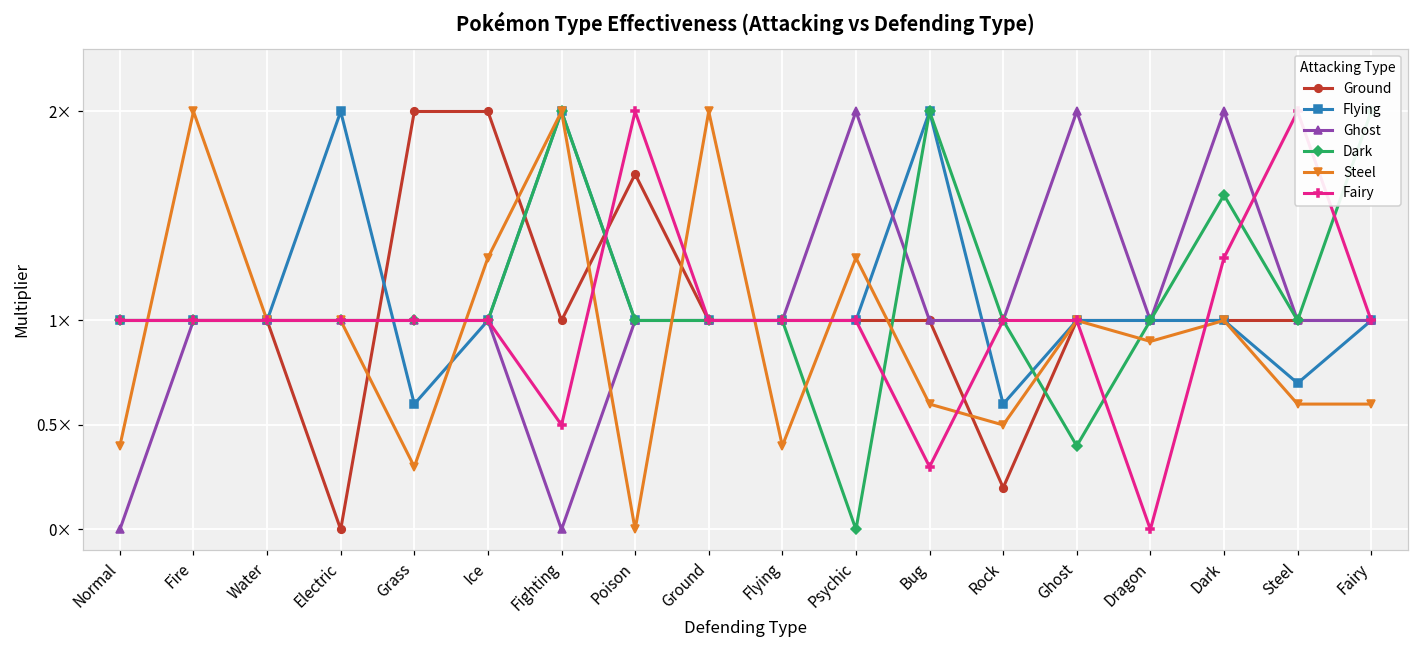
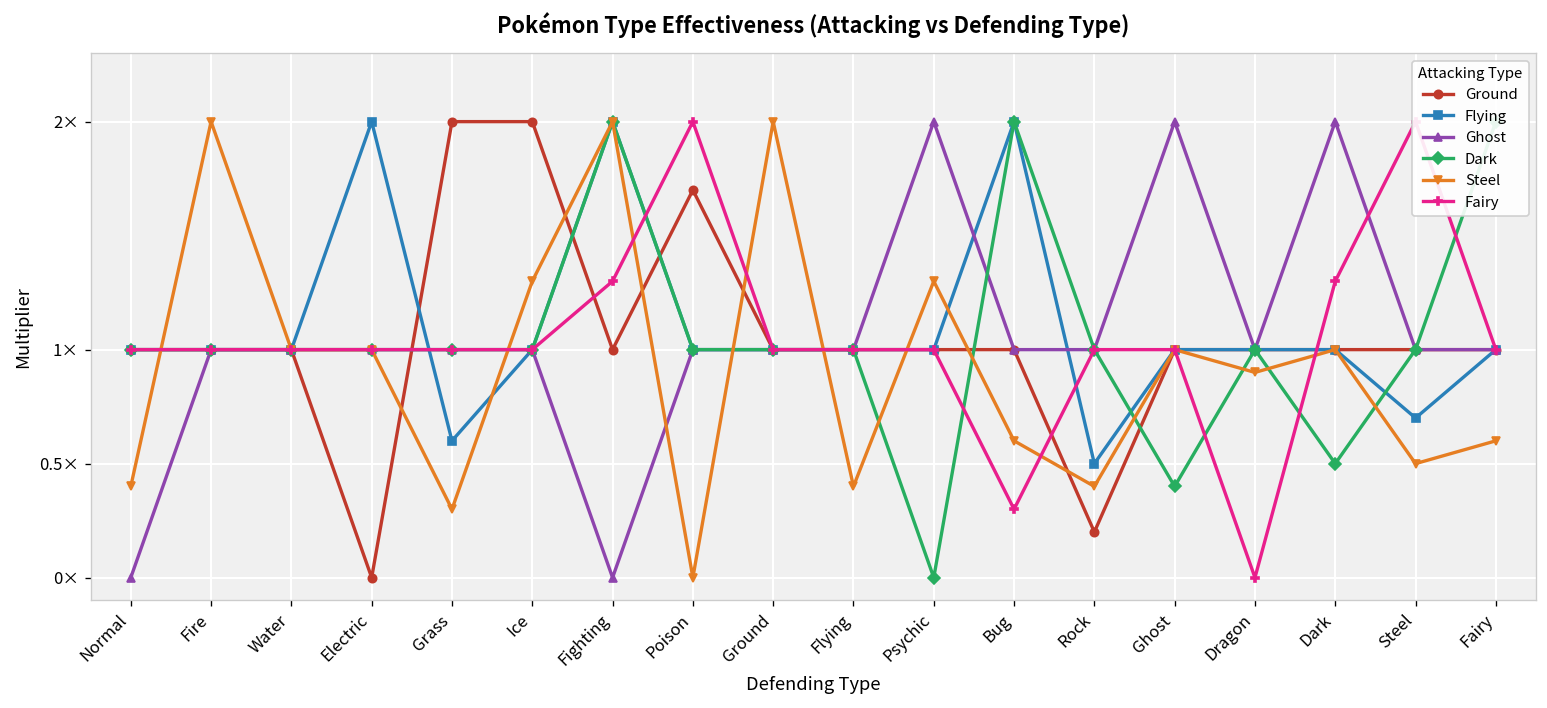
  {
    "Ground": {
      "Electric": "0.0×",
      "Grass": "2.0×",
      "Ice": "2.0×",
      "Fighting": "1.0×",
      "Poison": "1.7×",
      "Rock": "0.2×"
    },
    "Flying": {
      "Electric": "2.0×",
      "Grass": "0.6×",
-     "Rock": "0.6×",
+     "Rock": "0.5×",
      "Steel": "0.7×"
    },
    "Ghost": {
      "Normal": "0.0×",
      "Fighting": "0.0×",
      "Psychic": "2.0×",
      "Ghost": "2.0×",
      "Dark": "2.0×"
    },
    "Dark": {
      "Psychic": "0.0×",
      "Ghost": "0.4×",
-     "Dark": "1.6×"
+     "Dark": "0.5×"
    },
    "Steel": {
      "Normal": "0.4×",
      "Fire": "2.0×",
      "Grass": "0.3×",
      "Ice": "1.3×",
      "Poison": "0.0×",
      "Ground": "2.0×",
      "Flying": "0.4×",
      "Psychic": "1.3×",
      "Bug": "0.6×",
-     "Rock": "0.5×",
+     "Rock": "0.4×",
      "Dragon": "0.9×",
-     "Steel": "0.6×",
+     "Steel": "0.5×",
      "Fairy": "0.6×"
    },
    "Fairy": {
-     "Fighting": "0.5×",
+     "Fighting": "1.3×",
      "Poison": "2.0×",
      "Bug": "0.3×",
      "Dragon": "0.0×",
      "Dark": "1.3×"
    }
  }
